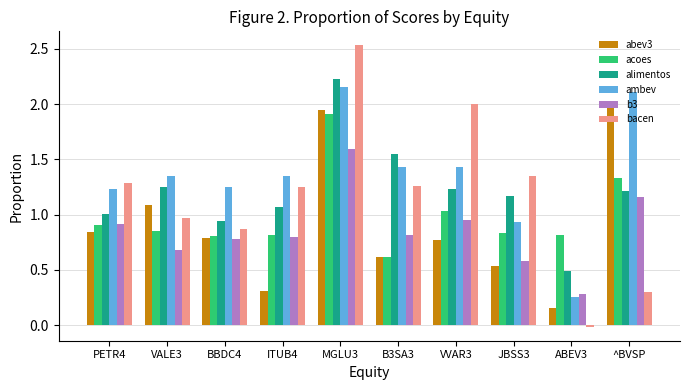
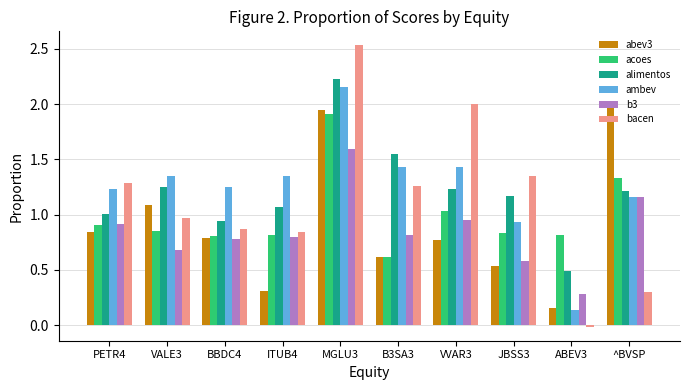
  {
    "abev3": {
      "PETR4": 0.85,
      "VALE3": 1.08,
      "BBDC4": 0.79,
      "ITUB4": 0.31,
      "MGLU3": 1.94,
      "B3SA3": 0.62,
      "VVAR3": 0.78,
      "JBSS3": 0.53,
      "ABEV3": 0.16,
      "^BVSP": 1.99
    },
    "ambev": {
      "PETR4": 1.24,
      "VALE3": 1.35,
      "BBDC4": 1.25,
      "ITUB4": 1.35,
      "MGLU3": 2.15,
      "B3SA3": 1.43,
      "VVAR3": 1.43,
      "JBSS3": 0.93,
-     "ABEV3": 0.25,
-     "^BVSP": 2.11
+     "ABEV3": 0.14,
+     "^BVSP": 1.16
    },
    "b3": {
      "PETR4": 0.92,
      "VALE3": 0.68,
      "BBDC4": 0.78,
      "ITUB4": 0.80,
      "MGLU3": 1.59,
      "B3SA3": 0.81,
      "VVAR3": 0.95,
      "JBSS3": 0.58,
      "ABEV3": 0.29,
      "^BVSP": 1.16
    },
    "bacen": {
      "PETR4": 1.29,
      "VALE3": 0.97,
      "BBDC4": 0.87,
-     "ITUB4": 1.25,
+     "ITUB4": 0.85,
      "MGLU3": 2.53,
      "B3SA3": 1.26,
      "VVAR3": 2.00,
      "JBSS3": 1.35,
      "^BVSP": 0.30
    }
  }
